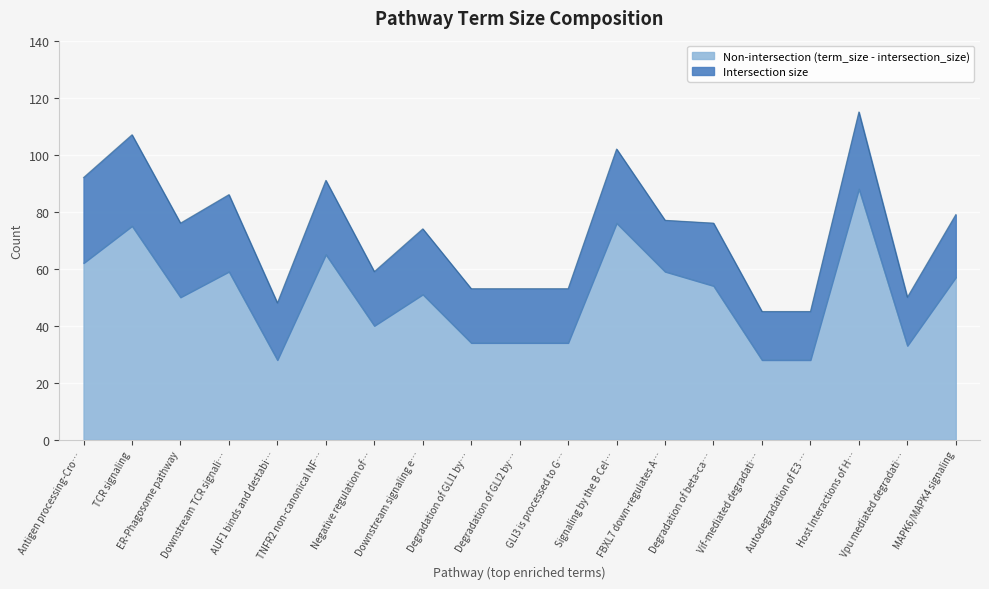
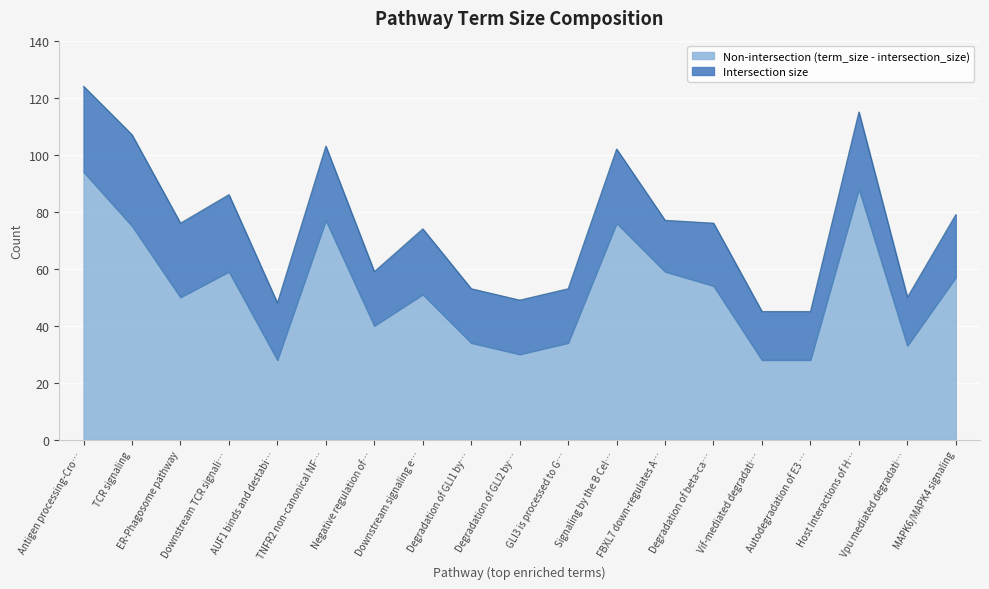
  {
    "Non-intersection (term_size - intersection_size)": {
-     "Antigen processing-Cro…": 62,
+     "Antigen processing-Cro…": 94,
      "TCR signaling": 75,
      "ER-Phagosome pathway": 50,
      "Downstream TCR signali…": 59,
      "AUF1 binds and destabi…": 28,
-     "TNFR2 non-canonical NF…": 65,
+     "TNFR2 non-canonical NF…": 77,
      "Negative regulation of…": 40,
      "Downstream signaling e…": 51,
      "Degradation of GLI1 by…": 34,
-     "Degradation of GLI2 by…": 34,
+     "Degradation of GLI2 by…": 30,
      "GLI3 is processed to G…": 34,
      "Signaling by the B Cel…": 76,
      "FBXL7 down-regulates A…": 59,
      "Degradation of beta-ca…": 54,
      "Vif-mediated degradati…": 28,
      "Autodegradation of E3 …": 28,
      "Host Interactions of H…": 88,
      "Vpu mediated degradati…": 33,
      "MAPK6/MAPK4 signaling": 57
    },
    "Intersection size": {
      "Antigen processing-Cro…": 30,
      "TCR signaling": 32,
      "ER-Phagosome pathway": 26,
      "Downstream TCR signali…": 27,
      "AUF1 binds and destabi…": 20,
      "TNFR2 non-canonical NF…": 26,
      "Negative regulation of…": 19,
      "Downstream signaling e…": 23,
      "Degradation of GLI1 by…": 19,
      "Degradation of GLI2 by…": 19,
      "GLI3 is processed to G…": 19,
      "Signaling by the B Cel…": 26,
      "FBXL7 down-regulates A…": 18,
      "Degradation of beta-ca…": 22,
      "Vif-mediated degradati…": 17,
      "Autodegradation of E3 …": 17,
      "Host Interactions of H…": 27,
      "Vpu mediated degradati…": 17,
      "MAPK6/MAPK4 signaling": 22
    }
  }
